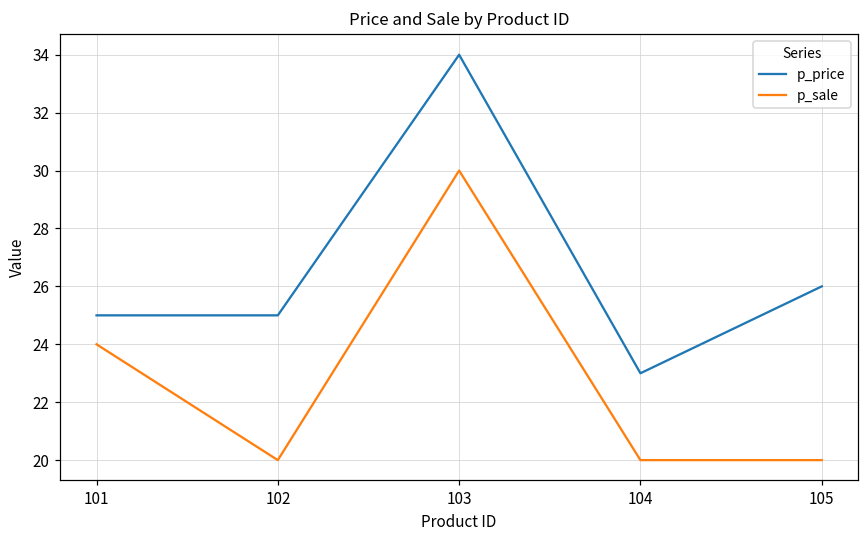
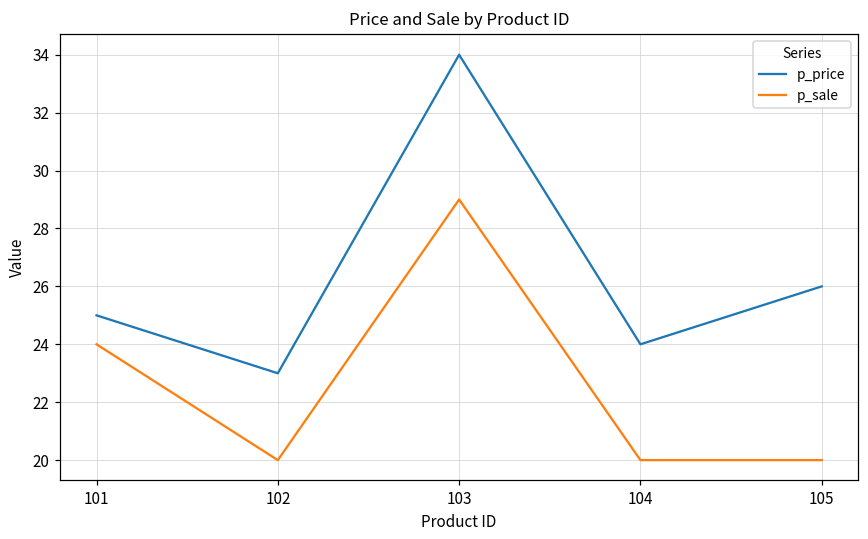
  {
    "p_price": {
      "101": 25,
-     "102": 25,
+     "102": 23,
      "103": 34,
-     "104": 23,
+     "104": 24,
      "105": 26
    },
    "p_sale": {
      "101": 24,
      "102": 20,
-     "103": 30,
+     "103": 29,
      "104": 20,
      "105": 20
    }
  }
